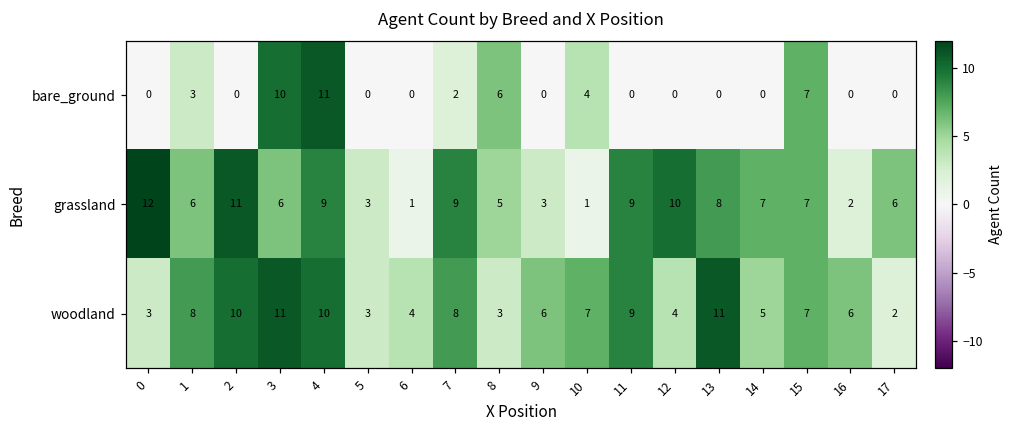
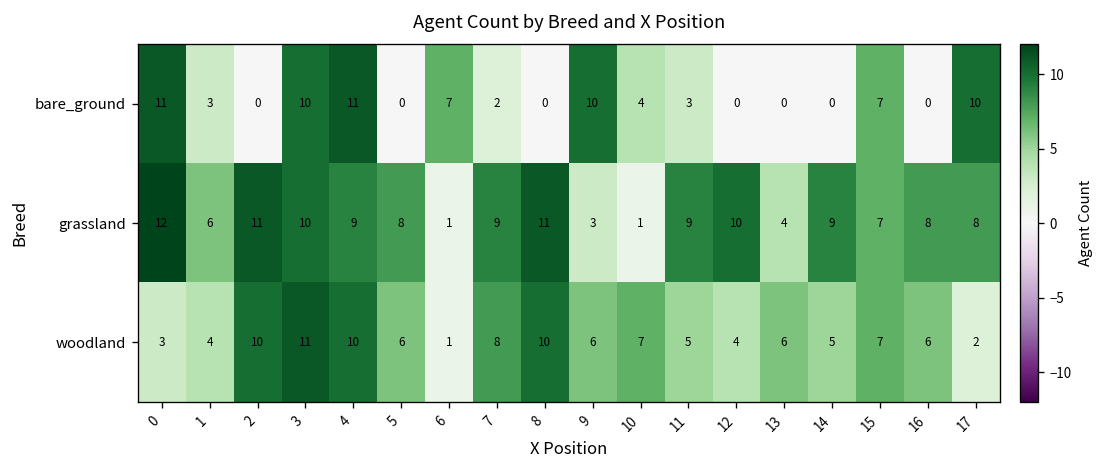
  {
    "bare_ground": {
-     "0": 0,
+     "0": 11,
      "1": 3,
      "2": 0,
      "3": 10,
      "4": 11,
      "5": 0,
-     "6": 0,
+     "6": 7,
      "7": 2,
-     "8": 6,
-     "9": 0,
+     "8": 0,
+     "9": 10,
      "10": 4,
-     "11": 0,
+     "11": 3,
      "12": 0,
      "13": 0,
      "14": 0,
      "15": 7,
      "16": 0,
-     "17": 0
+     "17": 10
    },
    "grassland": {
      "0": 12,
      "1": 6,
      "2": 11,
-     "3": 6,
+     "3": 10,
      "4": 9,
-     "5": 3,
+     "5": 8,
      "6": 1,
      "7": 9,
-     "8": 5,
+     "8": 11,
      "9": 3,
      "10": 1,
      "11": 9,
      "12": 10,
-     "13": 8,
-     "14": 7,
+     "13": 4,
+     "14": 9,
      "15": 7,
-     "16": 2,
-     "17": 6
+     "16": 8,
+     "17": 8
    },
    "woodland": {
      "0": 3,
-     "1": 8,
+     "1": 4,
      "2": 10,
      "3": 11,
      "4": 10,
-     "5": 3,
-     "6": 4,
+     "5": 6,
+     "6": 1,
      "7": 8,
-     "8": 3,
+     "8": 10,
      "9": 6,
      "10": 7,
-     "11": 9,
+     "11": 5,
      "12": 4,
-     "13": 11,
+     "13": 6,
      "14": 5,
      "15": 7,
      "16": 6,
      "17": 2
    }
  }
